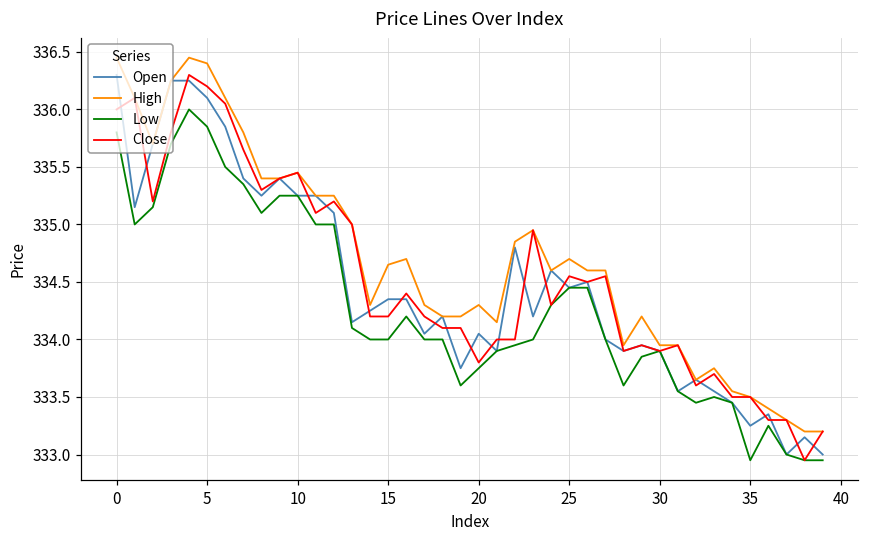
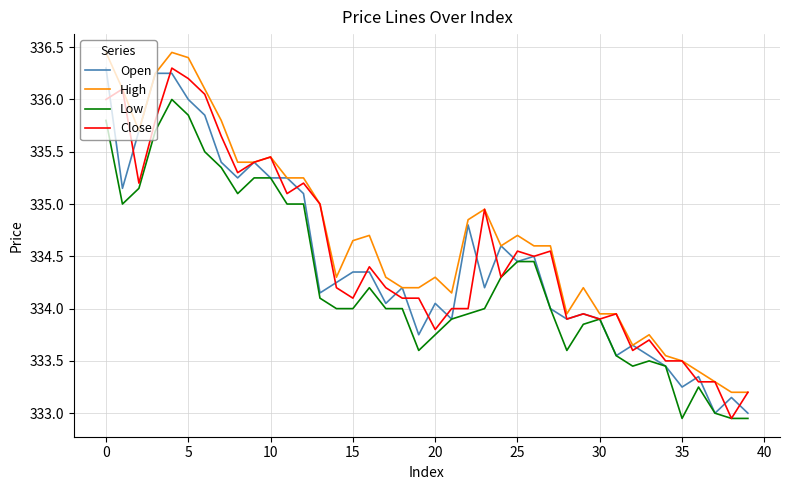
  {
    "Open": {
-     "5": 336.1,
+     "5": 336.0,
      "15": 334.35,
      "20": 334.05,
      "35": 333.25
    },
    "High": {
      "5": 336.4,
      "15": 334.65,
      "20": 334.3,
      "25": 334.7,
      "30": 333.95
    },
    "Low": {
      "5": 335.85,
      "15": 334.0,
      "20": 333.75,
      "35": 332.95
    },
    "Close": {
      "5": 336.2,
-     "15": 334.2,
+     "15": 334.1,
      "20": 333.8,
      "25": 334.55
    }
  }
